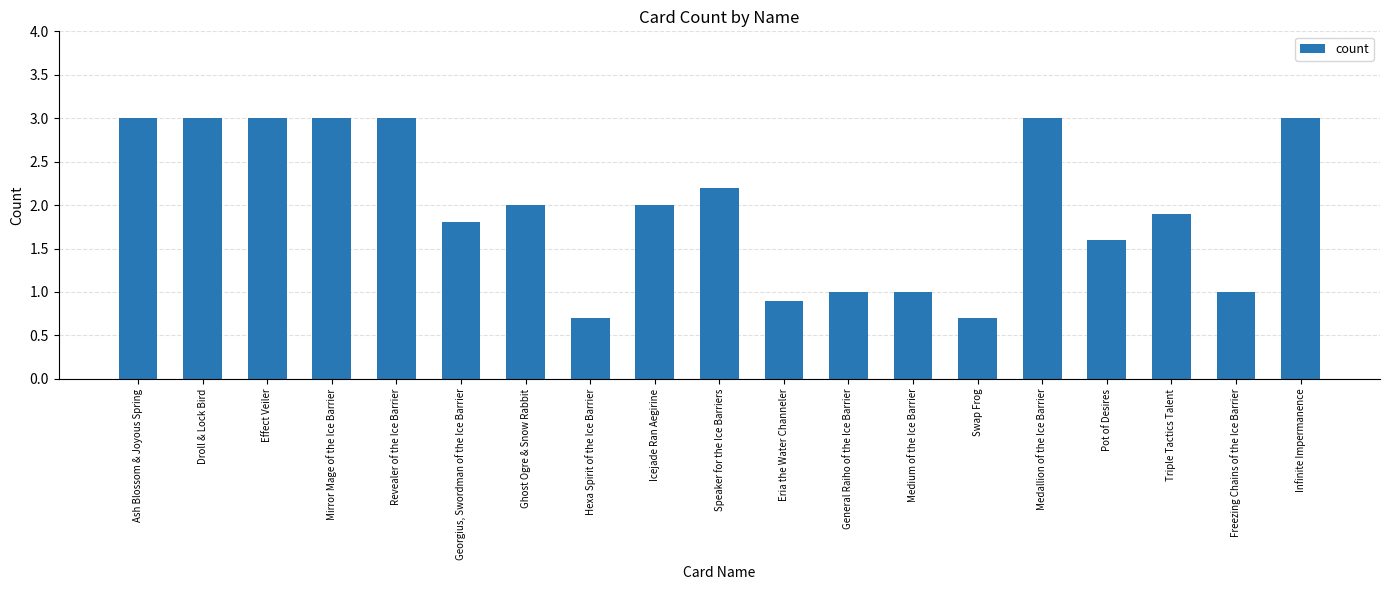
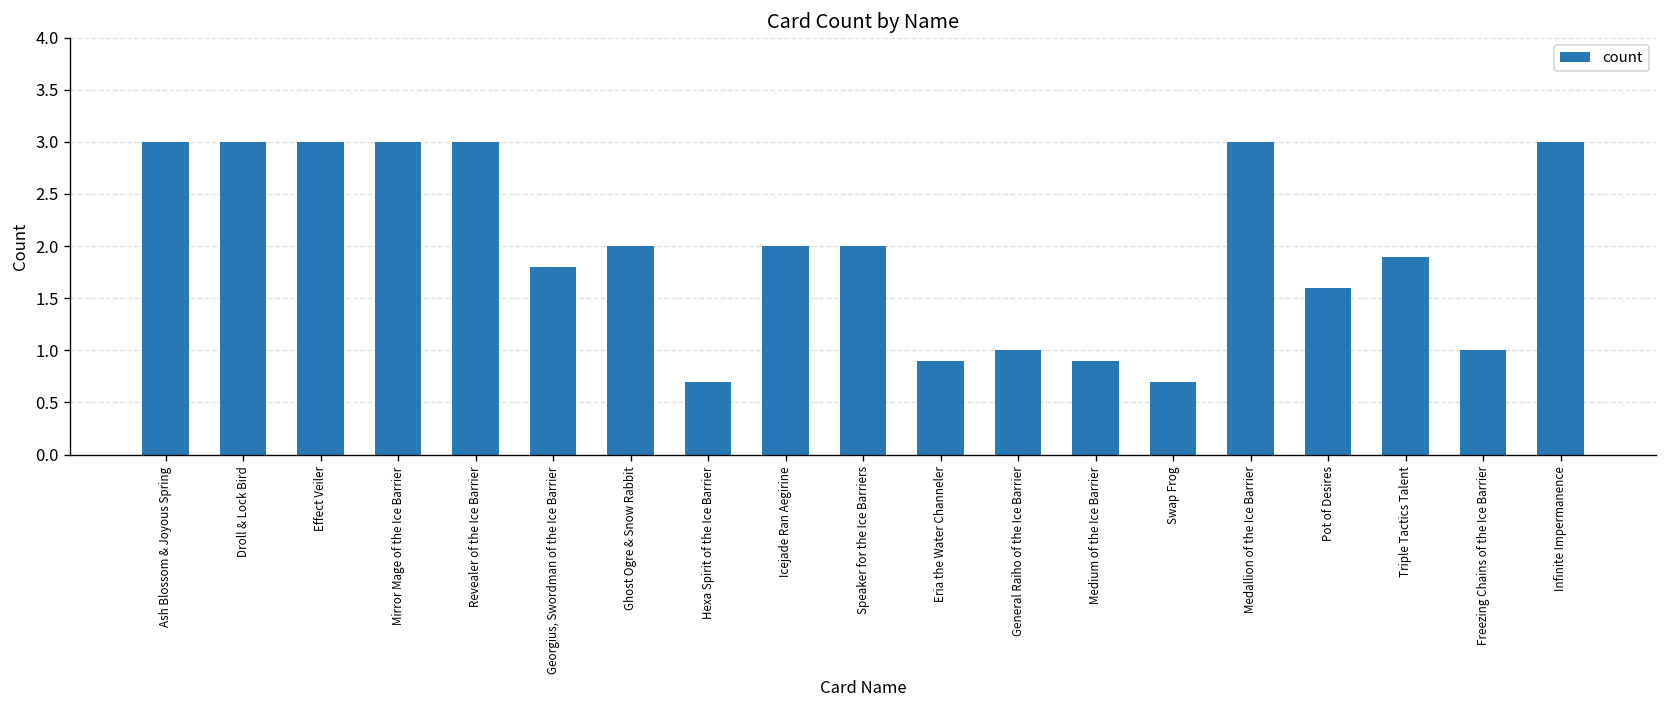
  {
    "Ash Blossom & Joyous Spring": 3.0,
    "Droll & Lock Bird": 3.0,
    "Effect Veiler": 3.0,
    "Mirror Mage of the Ice Barrier": 3.0,
    "Revealer of the Ice Barrier": 3.0,
    "Georgius, Swordman of the Ice Barrier": 1.8,
    "Ghost Ogre & Snow Rabbit": 2.0,
    "Hexa Spirit of the Ice Barrier": 0.7,
    "Icejade Ran Aegirine": 2.0,
-   "Speaker for the Ice Barriers": 2.2,
+   "Speaker for the Ice Barriers": 2.0,
    "Eria the Water Channeler": 0.9,
    "General Raiho of the Ice Barrier": 1.0,
-   "Medium of the Ice Barrier": 1.0,
+   "Medium of the Ice Barrier": 0.9,
    "Swap Frog": 0.7,
    "Medallion of the Ice Barrier": 3.0,
    "Pot of Desires": 1.6,
    "Triple Tactics Talent": 1.9,
    "Freezing Chains of the Ice Barrier": 1.0,
    "Infinite Impermanence": 3.0
  }
